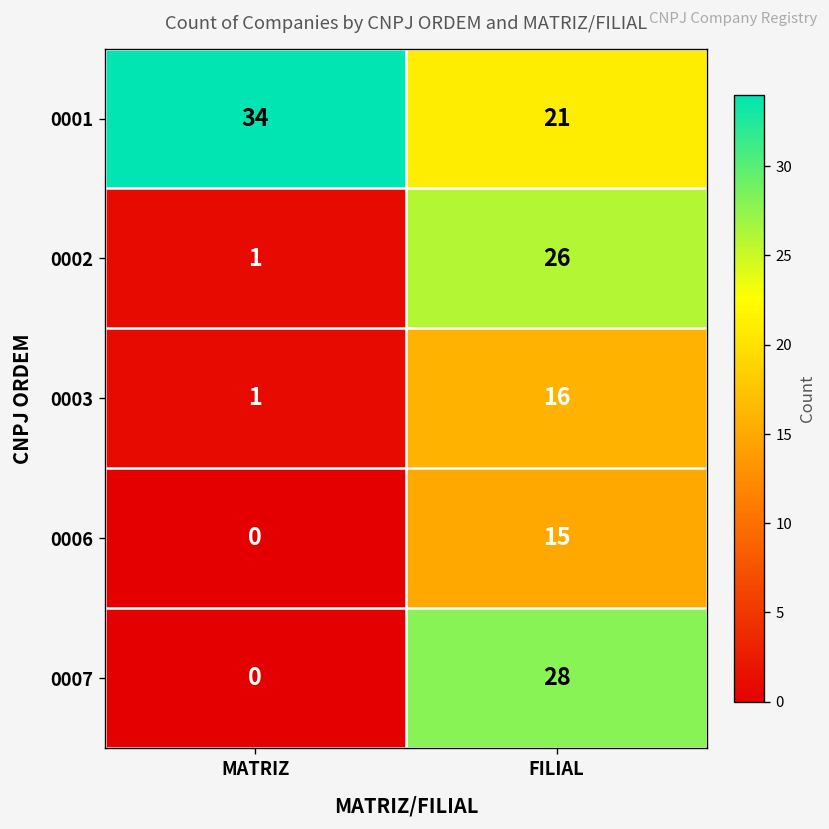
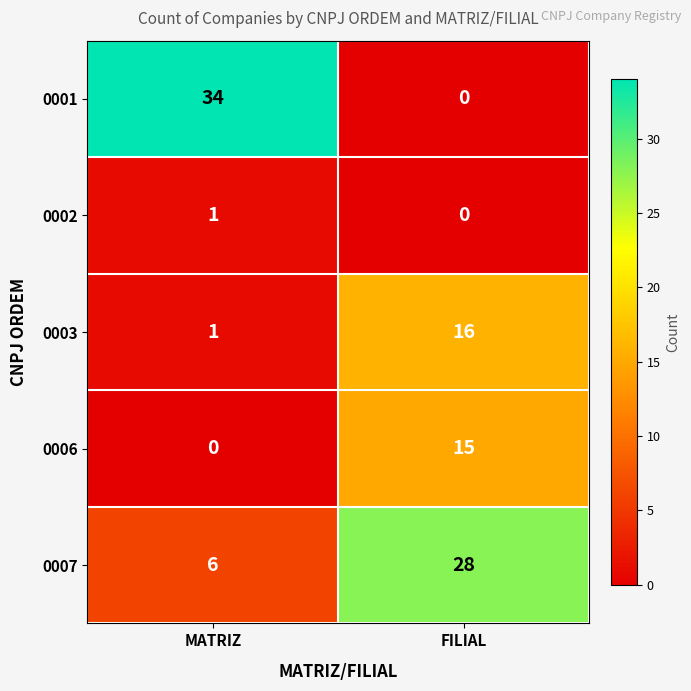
  {
    "0001": {
      "MATRIZ": 34,
-     "FILIAL": 21
+     "FILIAL": 0
    },
    "0002": {
      "MATRIZ": 1,
-     "FILIAL": 26
+     "FILIAL": 0
    },
    "0003": {
      "MATRIZ": 1,
      "FILIAL": 16
    },
    "0006": {
      "MATRIZ": 0,
      "FILIAL": 15
    },
    "0007": {
-     "MATRIZ": 0,
+     "MATRIZ": 6,
      "FILIAL": 28
    }
  }
